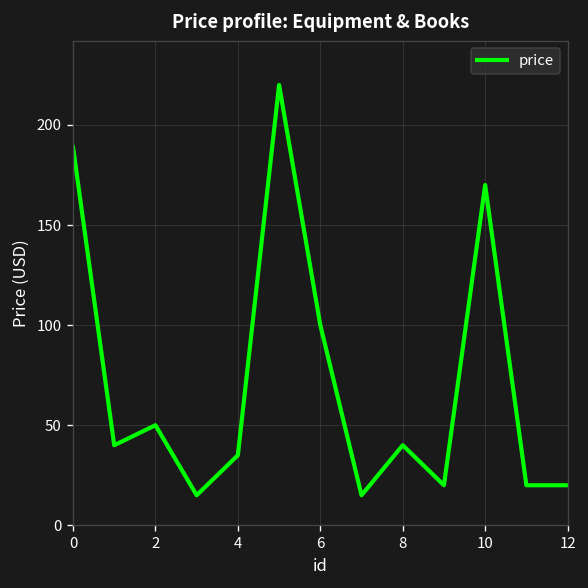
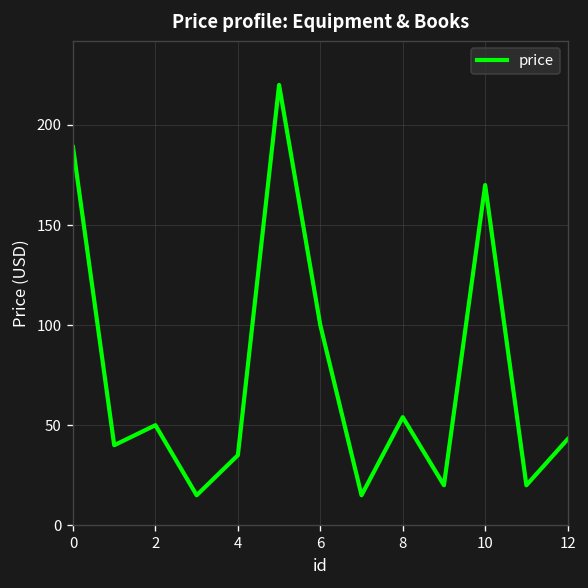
  {
    "0": 189,
    "2": 50,
    "4": 35,
    "6": 100,
-   "8": 40,
+   "8": 54,
    "10": 170,
-   "12": 20
+   "12": 43
  }
